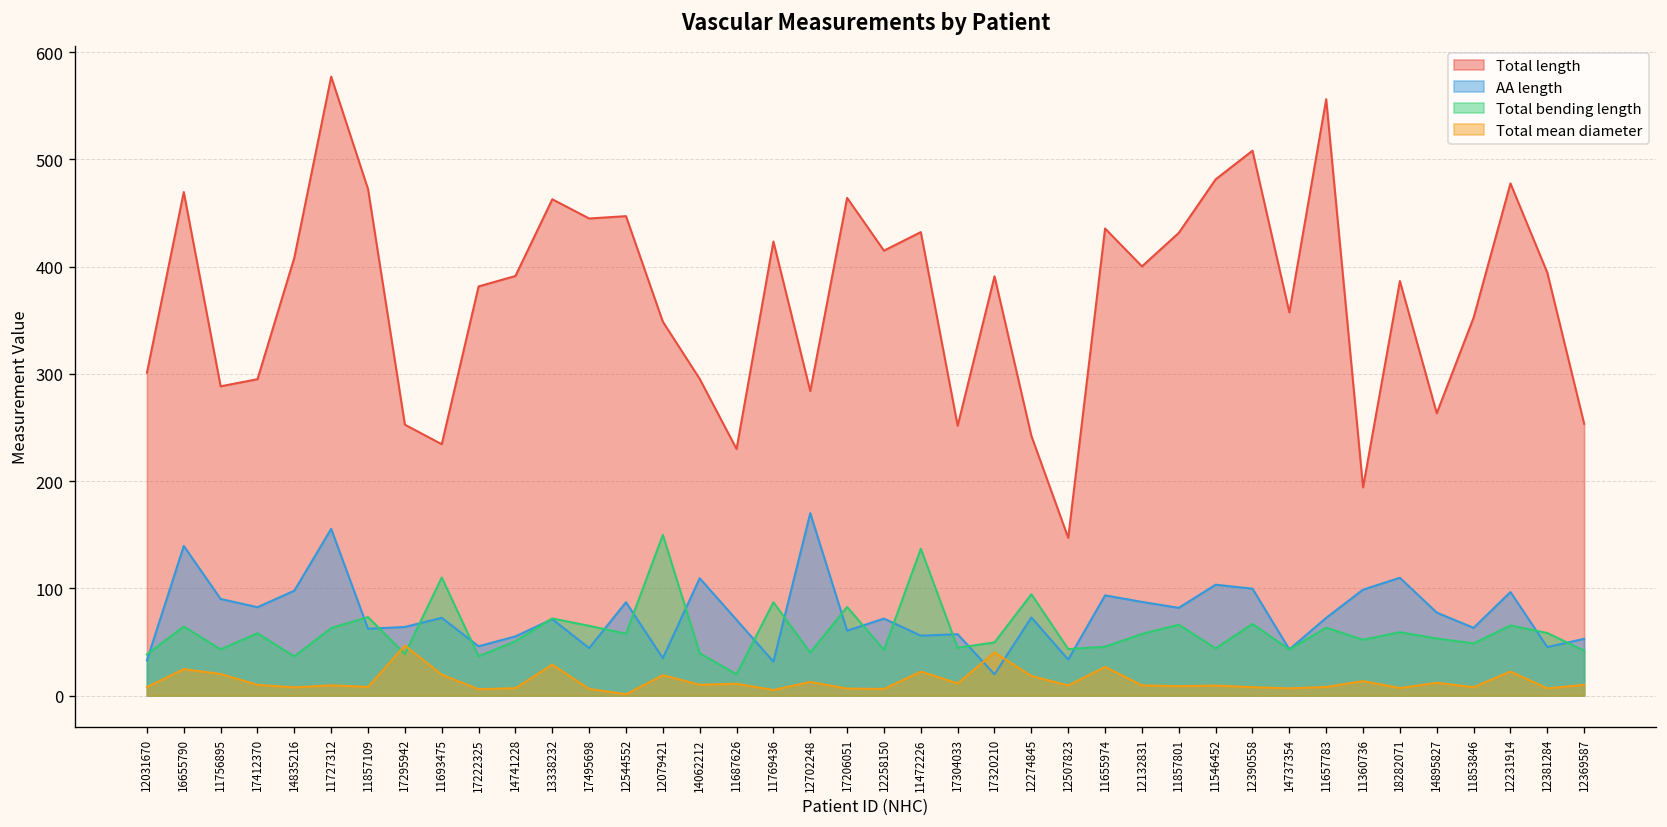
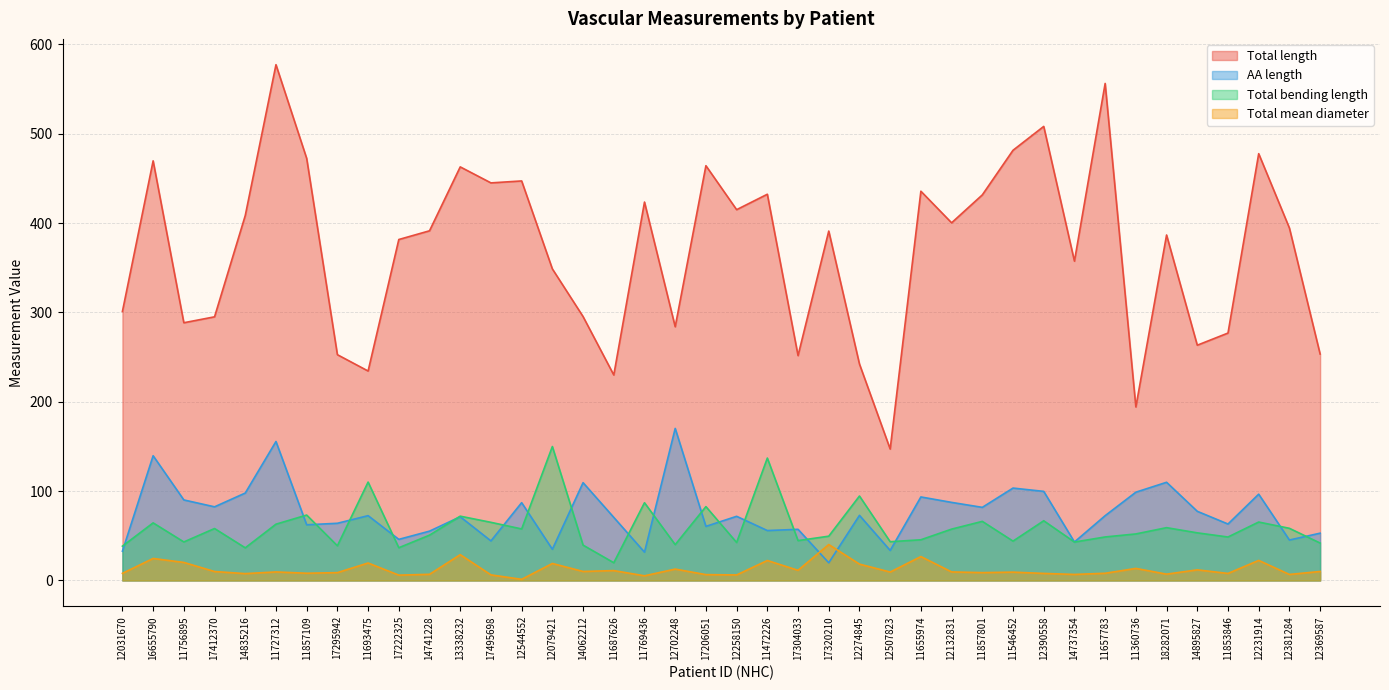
  {
    "Total length": {
      "12031670": 300,
      "16655790": 470,
      "11756895": 290,
      "17412370": 300,
      "14835216": 410,
      "11727312": 580,
      "11857109": 470,
      "17295942": 250,
      "11693475": 230,
      "17222325": 380,
      "14741228": 390,
      "13338232": 460,
      "17495698": 440,
      "12544552": 450,
      "12079421": 350,
      "14062212": 300,
      "11687626": 230,
      "11769436": 420,
      "12702248": 280,
      "17206051": 460,
      "12258150": 410,
      "11472226": 430,
      "17304033": 250,
      "17320210": 390,
      "12274845": 240,
      "12507823": 150,
      "11655974": 440,
      "12132831": 400,
      "11857801": 430,
      "11546452": 480,
      "12390558": 510,
      "14737354": 360,
      "11657783": 560,
      "11360736": 190,
      "18282071": 390,
      "14895827": 260,
-     "11853846": 350,
+     "11853846": 280,
      "12231914": 480,
      "12381284": 390,
      "12369587": 250
    },
    "AA length": {
      "12031670": 30,
      "16655790": 140,
      "11756895": 90,
      "17412370": 80,
      "14835216": 100,
      "11727312": 160,
      "11857109": 60,
      "17295942": 60,
      "11693475": 70,
      "17222325": 50,
      "14741228": 60,
      "17495698": 40,
      "12544552": 90,
      "12079421": 30,
      "14062212": 110,
      "11687626": 70,
      "11769436": 30,
      "12702248": 170,
      "17206051": 60,
      "12258150": 70,
      "11472226": 60,
      "17304033": 60,
      "17320210": 20,
      "12274845": 70,
      "12507823": 30,
      "11655974": 90,
      "12132831": 90,
      "11857801": 80,
      "11546452": 100,
      "12390558": 100,
      "11657783": 70,
      "11360736": 100,
      "18282071": 110,
      "14895827": 80,
      "11853846": 60,
      "12231914": 100,
      "12381284": 50,
      "12369587": 50
    },
    "Total bending length": {
      "12031670": 40,
      "16655790": 60,
      "11756895": 40,
      "17412370": 60,
      "14835216": 40,
      "11727312": 60,
      "11857109": 70,
      "17295942": 40,
      "11693475": 110,
      "17222325": 40,
      "14741228": 50,
      "17495698": 70,
      "12544552": 60,
      "12079421": 150,
      "14062212": 40,
      "11687626": 20,
      "11769436": 90,
      "12702248": 40,
      "17206051": 80,
      "12258150": 40,
      "11472226": 140,
      "17304033": 40,
      "17320210": 50,
      "12274845": 90,
      "12507823": 40,
      "11655974": 50,
      "12132831": 60,
      "11857801": 70,
      "11546452": 40,
      "12390558": 70,
-     "11657783": 60,
+     "11657783": 50,
      "11360736": 50,
      "18282071": 60,
      "14895827": 50,
      "11853846": 50,
      "12231914": 70,
      "12381284": 60,
      "12369587": 40
    },
    "Total mean diameter": {
      "12031670": 10,
      "16655790": 20,
      "11756895": 20,
      "17412370": 10,
      "14835216": 10,
      "11727312": 10,
      "11857109": 10,
-     "17295942": 50,
+     "17295942": 10,
      "11693475": 20,
      "17222325": 10,
      "14741228": 10,
      "13338232": 30,
      "17495698": 10,
      "12544552": 0,
      "12079421": 20,
      "14062212": 10,
      "11687626": 10,
      "11769436": 10,
      "12702248": 10,
      "17206051": 10,
      "12258150": 10,
      "11472226": 20,
      "17304033": 10,
      "17320210": 40,
      "12274845": 20,
      "12507823": 10,
      "11655974": 30,
      "12132831": 10,
      "11857801": 10,
      "11546452": 10,
      "12390558": 10,
      "14737354": 10,
      "11657783": 10,
      "11360736": 10,
      "18282071": 10,
      "14895827": 10,
      "11853846": 10,
      "12231914": 20,
      "12381284": 10,
      "12369587": 10
    }
  }
